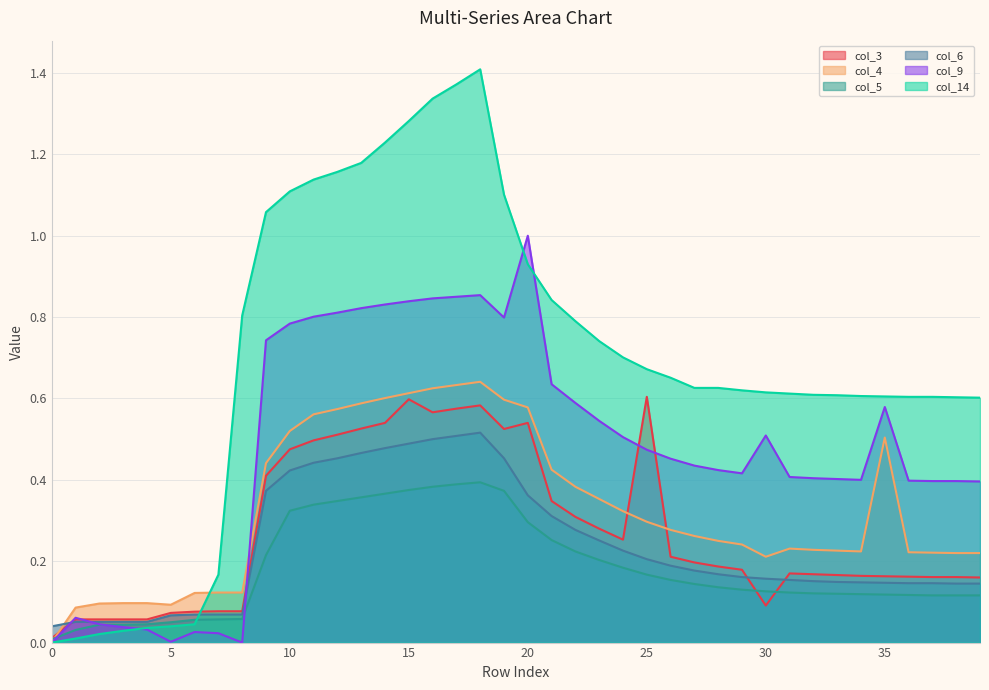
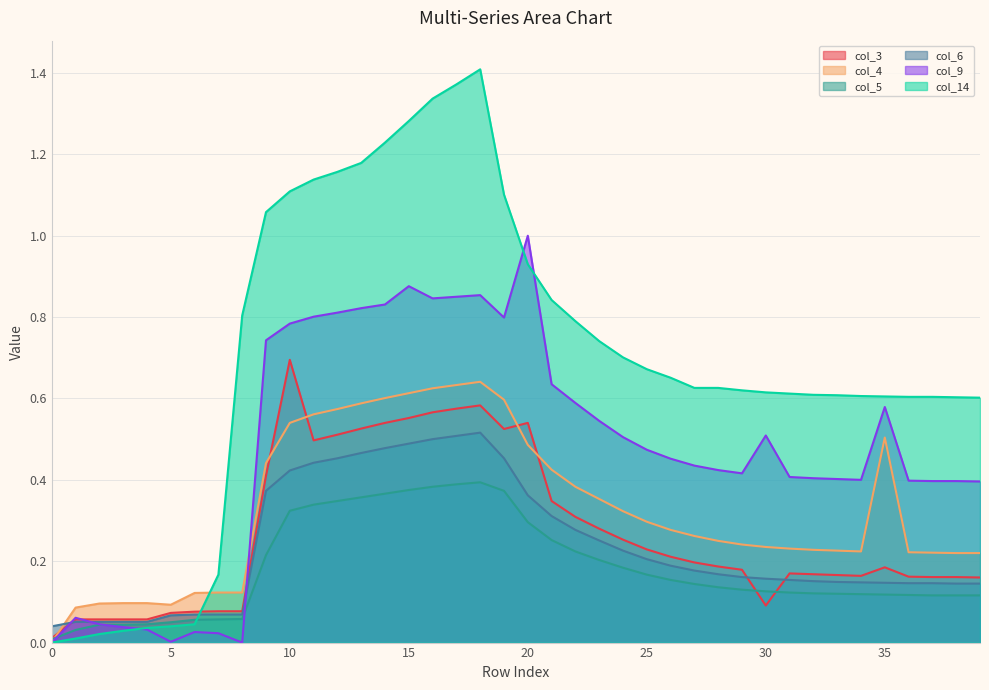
  {
    "col_3": {
-     "10": 0.48,
-     "15": 0.60,
+     "10": 0.70,
+     "15": 0.55,
      "20": 0.54,
-     "25": 0.60,
+     "25": 0.23,
      "30": 0.09,
-     "35": 0.16
+     "35": 0.19
    },
    "col_4": {
      "5": 0.09,
-     "10": 0.52,
+     "10": 0.54,
      "15": 0.61,
-     "20": 0.58,
+     "20": 0.49,
      "25": 0.30,
-     "30": 0.21,
+     "30": 0.24,
      "35": 0.50
    },
    "col_9": {
      "5": 0.00,
      "10": 0.78,
-     "15": 0.84,
+     "15": 0.88,
      "20": 1.00,
      "25": 0.47,
      "30": 0.51,
      "35": 0.58
    }
  }
